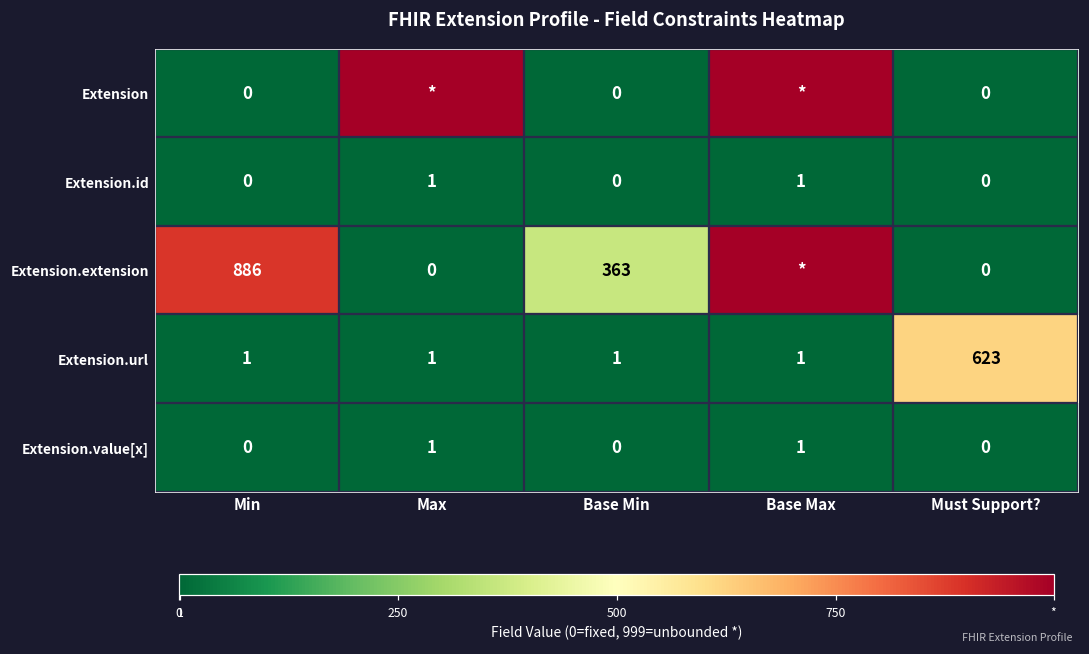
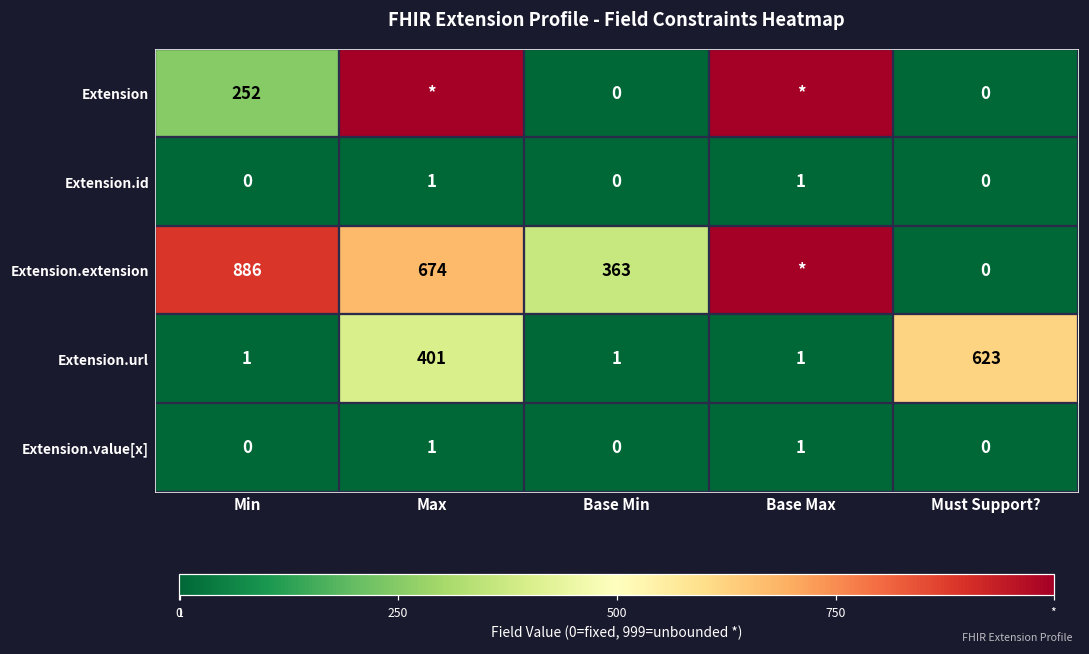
  {
    "Extension": {
-     "Min": 0,
+     "Min": 252,
      "Base Min": 0,
      "Must Support?": 0
    },
    "Extension.id": {
      "Min": 0,
      "Max": 1,
      "Base Min": 0,
      "Base Max": 1,
      "Must Support?": 0
    },
    "Extension.extension": {
      "Min": 886,
-     "Max": 0,
+     "Max": 674,
      "Base Min": 363,
      "Must Support?": 0
    },
    "Extension.url": {
      "Min": 1,
-     "Max": 1,
+     "Max": 401,
      "Base Min": 1,
      "Base Max": 1,
      "Must Support?": 623
    },
    "Extension.value[x]": {
      "Min": 0,
      "Max": 1,
      "Base Min": 0,
      "Base Max": 1,
      "Must Support?": 0
    }
  }
